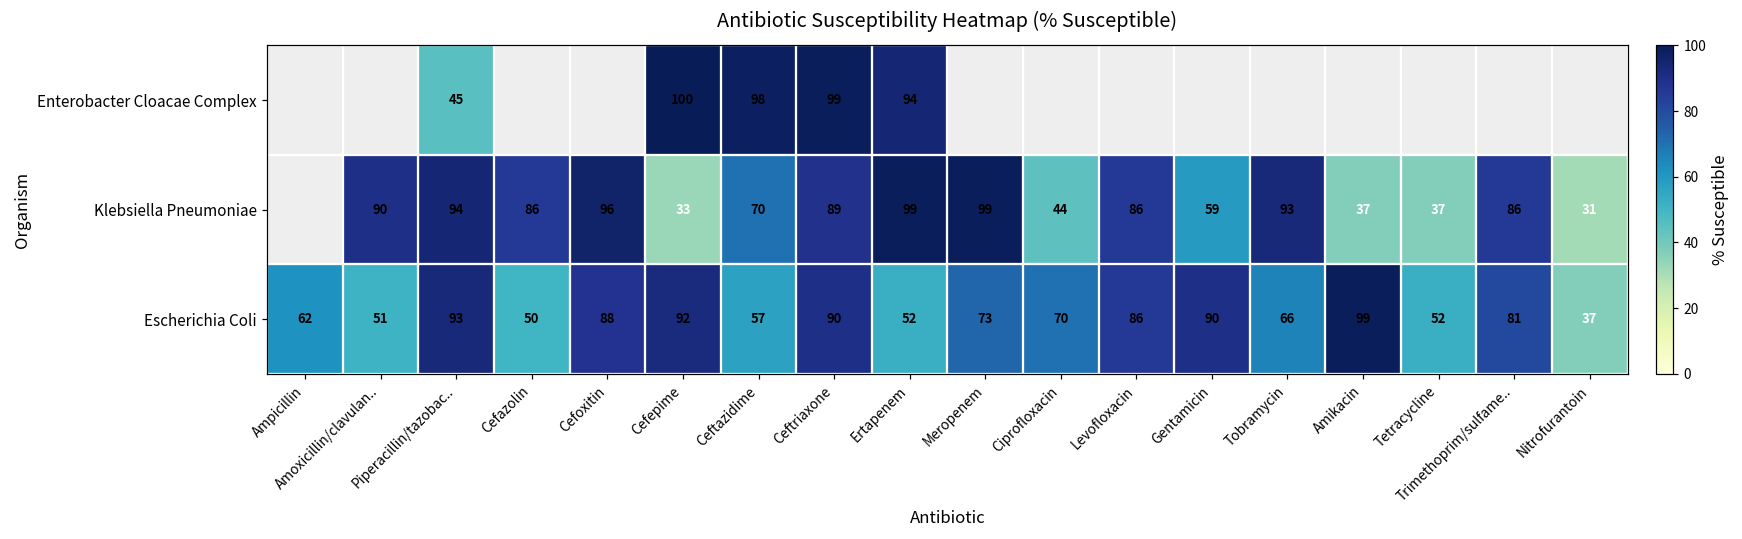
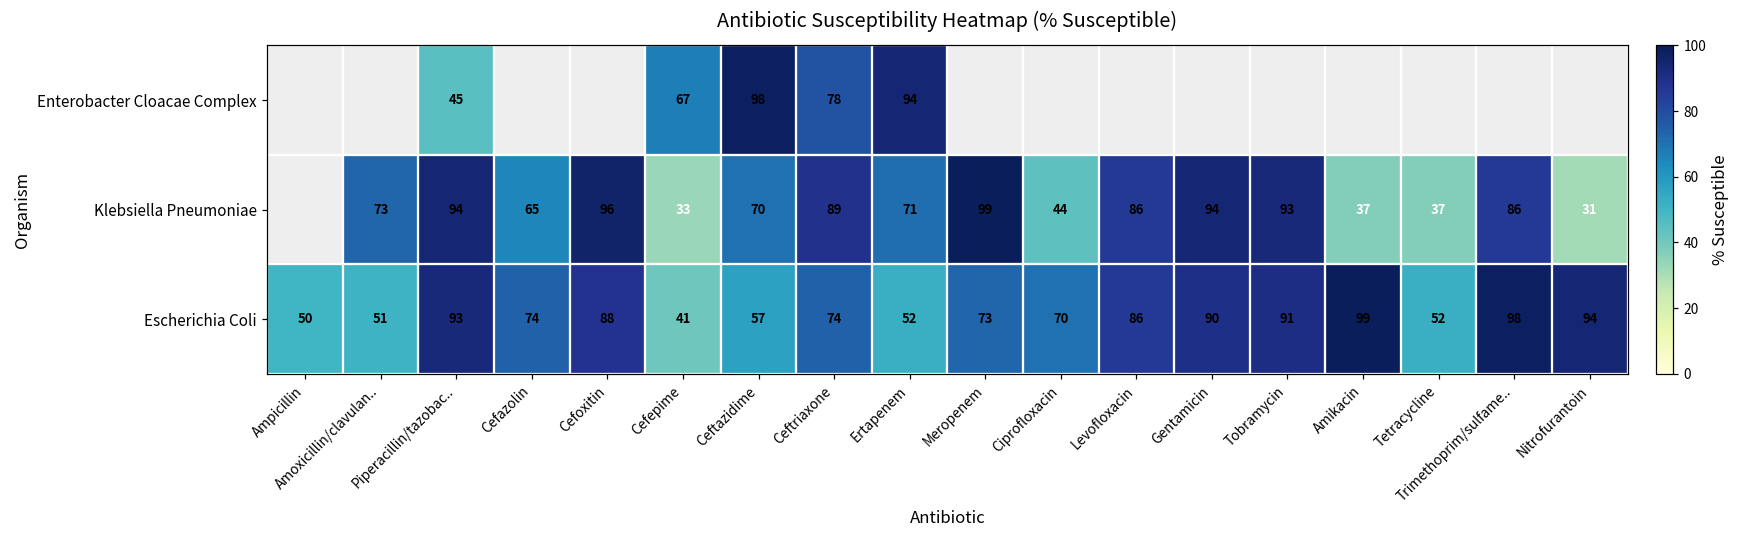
  {
    "Enterobacter Cloacae Complex": {
      "Piperacillin/tazobac..": 45,
-     "Cefepime": 100,
+     "Cefepime": 67,
      "Ceftazidime": 98,
-     "Ceftriaxone": 99,
+     "Ceftriaxone": 78,
      "Ertapenem": 94
    },
    "Klebsiella Pneumoniae": {
-     "Amoxicillin/clavulan..": 90,
+     "Amoxicillin/clavulan..": 73,
      "Piperacillin/tazobac..": 94,
-     "Cefazolin": 86,
+     "Cefazolin": 65,
      "Cefoxitin": 96,
      "Cefepime": 33,
      "Ceftazidime": 70,
      "Ceftriaxone": 89,
-     "Ertapenem": 99,
+     "Ertapenem": 71,
      "Meropenem": 99,
      "Ciprofloxacin": 44,
      "Levofloxacin": 86,
-     "Gentamicin": 59,
+     "Gentamicin": 94,
      "Tobramycin": 93,
      "Amikacin": 37,
      "Tetracycline": 37,
      "Trimethoprim/sulfame..": 86,
      "Nitrofurantoin": 31
    },
    "Escherichia Coli": {
-     "Ampicillin": 62,
+     "Ampicillin": 50,
      "Amoxicillin/clavulan..": 51,
      "Piperacillin/tazobac..": 93,
-     "Cefazolin": 50,
+     "Cefazolin": 74,
      "Cefoxitin": 88,
-     "Cefepime": 92,
+     "Cefepime": 41,
      "Ceftazidime": 57,
-     "Ceftriaxone": 90,
+     "Ceftriaxone": 74,
      "Ertapenem": 52,
      "Meropenem": 73,
      "Ciprofloxacin": 70,
      "Levofloxacin": 86,
      "Gentamicin": 90,
-     "Tobramycin": 66,
+     "Tobramycin": 91,
      "Amikacin": 99,
      "Tetracycline": 52,
-     "Trimethoprim/sulfame..": 81,
-     "Nitrofurantoin": 37
+     "Trimethoprim/sulfame..": 98,
+     "Nitrofurantoin": 94
    }
  }
